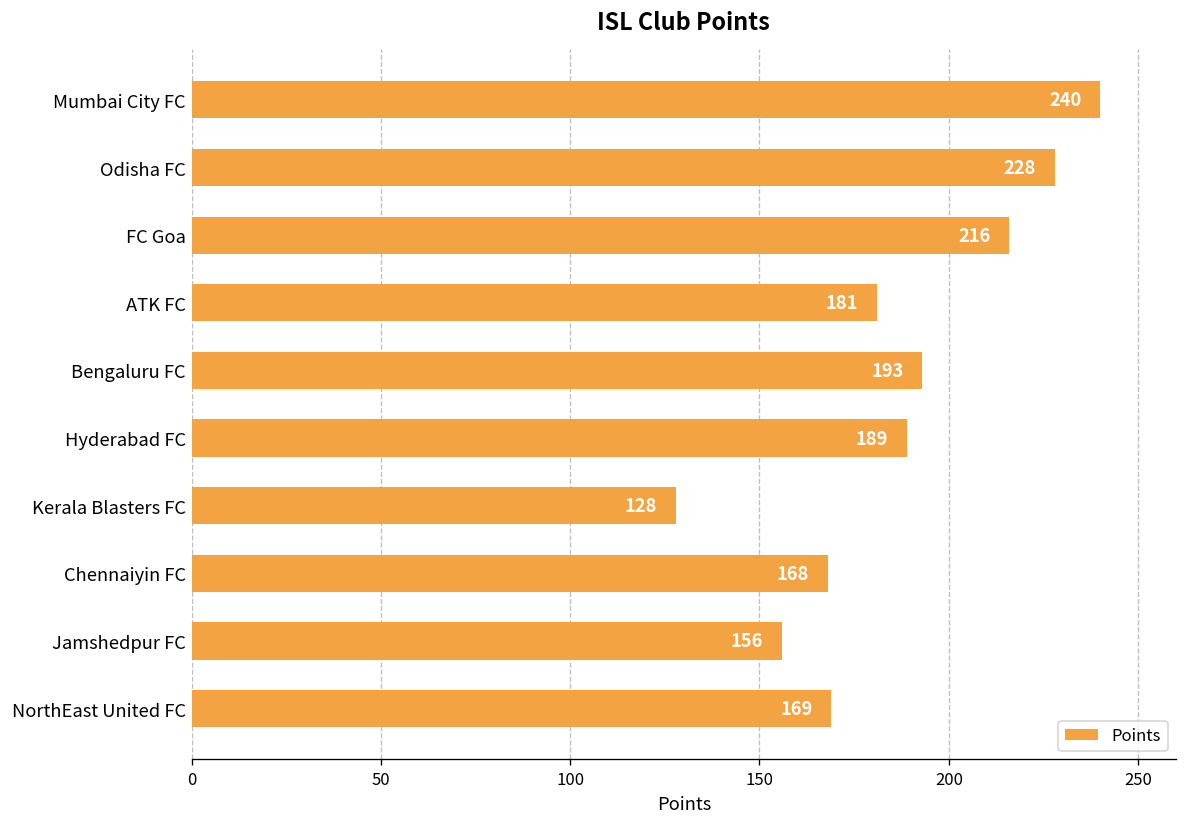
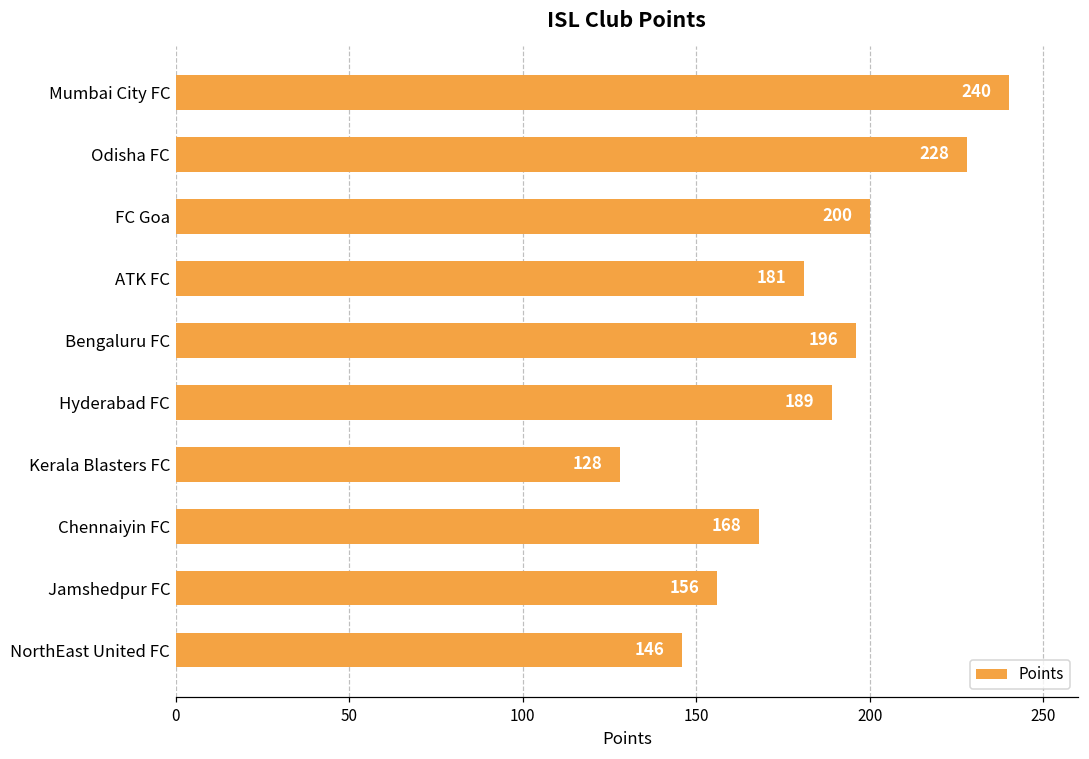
  {
    "Mumbai City FC": 240,
    "Odisha FC": 228,
-   "FC Goa": 216,
+   "FC Goa": 200,
    "ATK FC": 181,
-   "Bengaluru FC": 193,
+   "Bengaluru FC": 196,
    "Hyderabad FC": 189,
    "Kerala Blasters FC": 128,
    "Chennaiyin FC": 168,
    "Jamshedpur FC": 156,
-   "NorthEast United FC": 169
+   "NorthEast United FC": 146
  }
